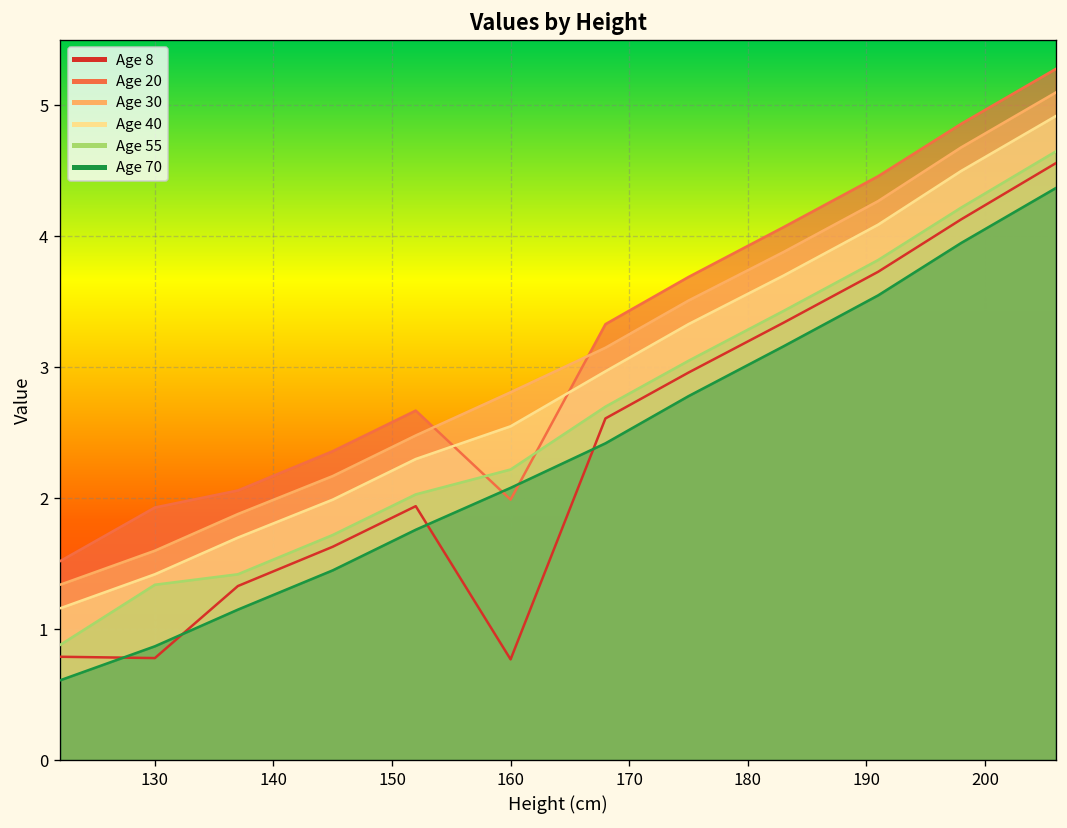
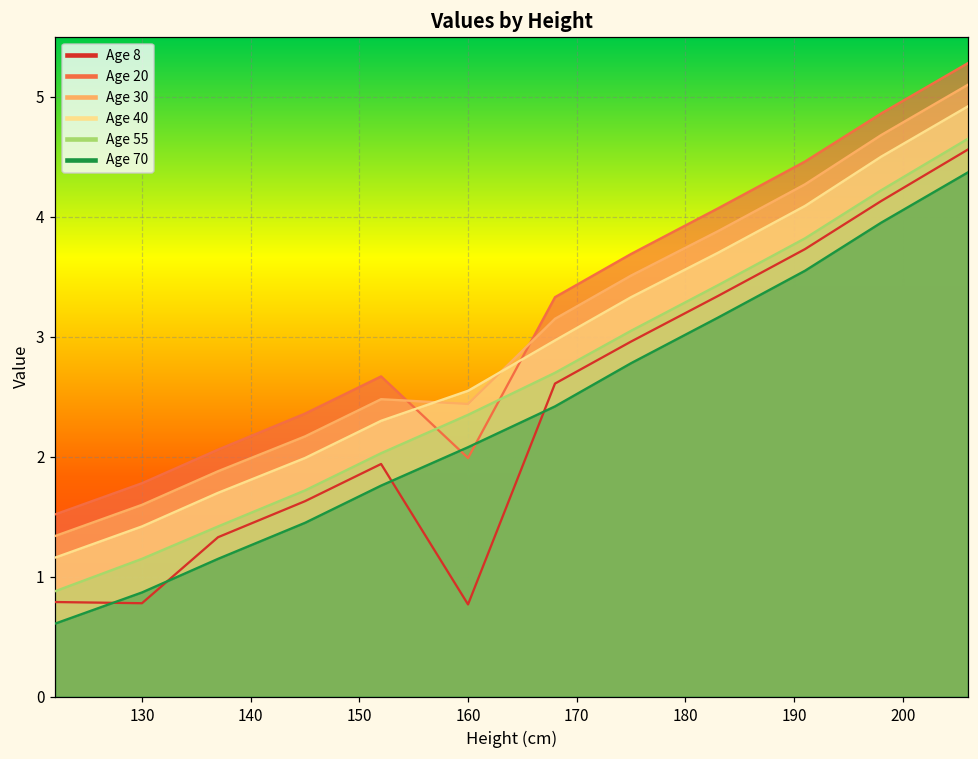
  {
    "Age 8": {
      "130": 0.78,
      "160": 0.77
    },
    "Age 20": {
-     "130": 1.93,
+     "130": 1.78,
      "160": 1.99
    },
    "Age 30": {
      "130": 1.60,
-     "160": 2.81
+     "160": 2.44
    },
    "Age 40": {
      "130": 1.42,
      "160": 2.55
    },
    "Age 55": {
-     "130": 1.34,
-     "160": 2.22
+     "130": 1.15,
+     "160": 2.35
    },
    "Age 70": {
      "130": 0.87,
      "160": 2.08
    }
  }
